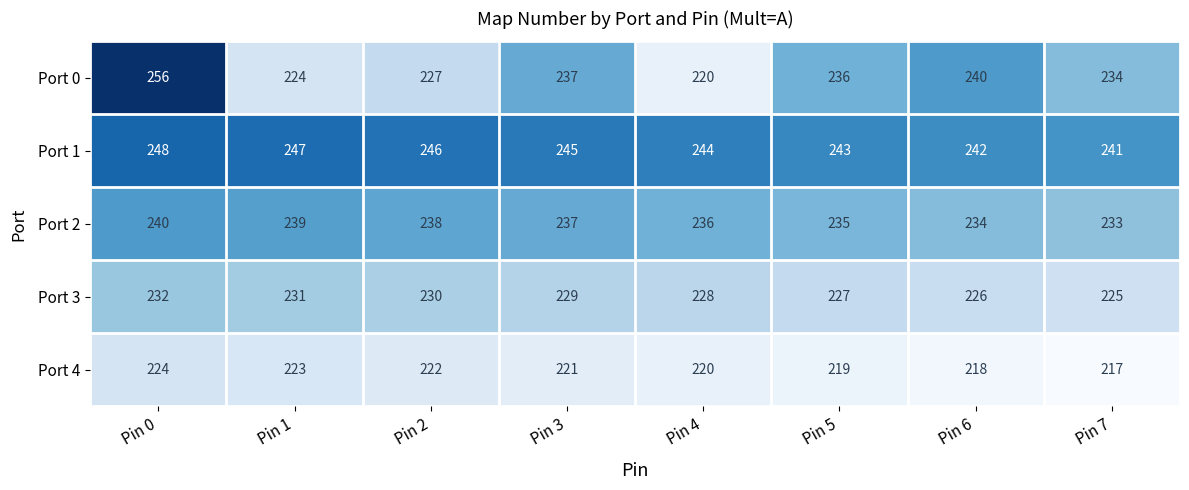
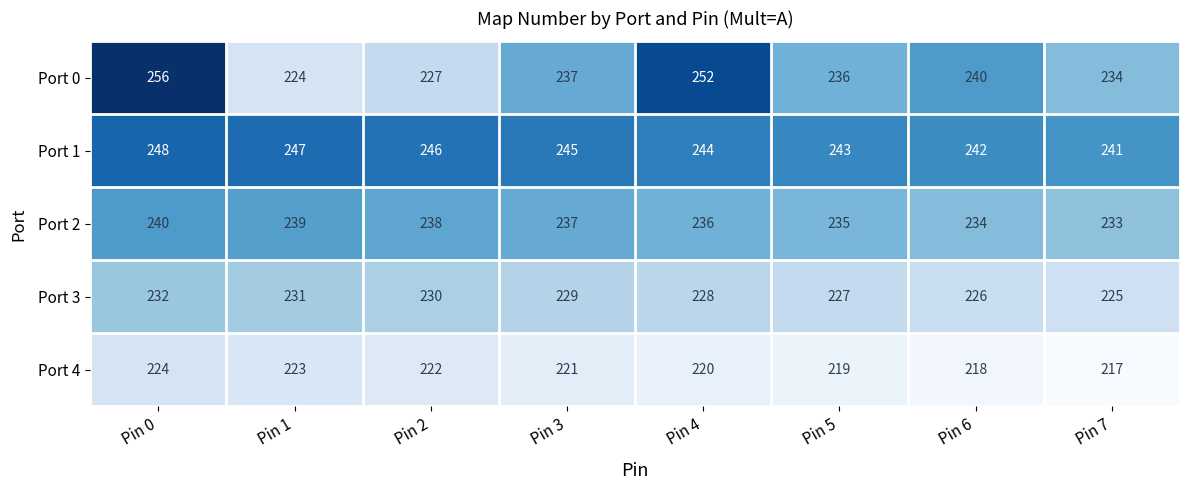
  {
    "Port 0": {
      "Pin 0": 256,
      "Pin 1": 224,
      "Pin 2": 227,
      "Pin 3": 237,
-     "Pin 4": 220,
+     "Pin 4": 252,
      "Pin 5": 236,
      "Pin 6": 240,
      "Pin 7": 234
    },
    "Port 1": {
      "Pin 0": 248,
      "Pin 1": 247,
      "Pin 2": 246,
      "Pin 3": 245,
      "Pin 4": 244,
      "Pin 5": 243,
      "Pin 6": 242,
      "Pin 7": 241
    },
    "Port 2": {
      "Pin 0": 240,
      "Pin 1": 239,
      "Pin 2": 238,
      "Pin 3": 237,
      "Pin 4": 236,
      "Pin 5": 235,
      "Pin 6": 234,
      "Pin 7": 233
    },
    "Port 3": {
      "Pin 0": 232,
      "Pin 1": 231,
      "Pin 2": 230,
      "Pin 3": 229,
      "Pin 4": 228,
      "Pin 5": 227,
      "Pin 6": 226,
      "Pin 7": 225
    },
    "Port 4": {
      "Pin 0": 224,
      "Pin 1": 223,
      "Pin 2": 222,
      "Pin 3": 221,
      "Pin 4": 220,
      "Pin 5": 219,
      "Pin 6": 218,
      "Pin 7": 217
    }
  }
